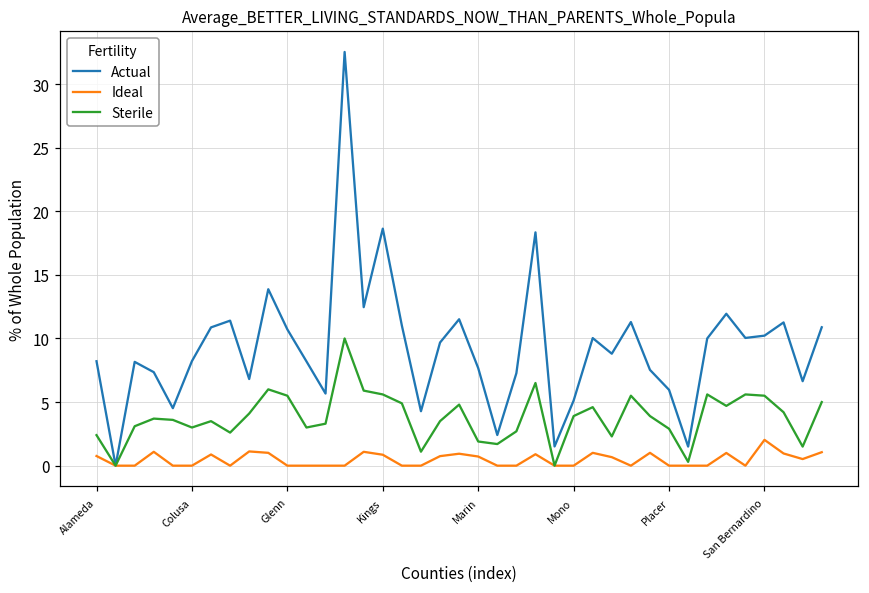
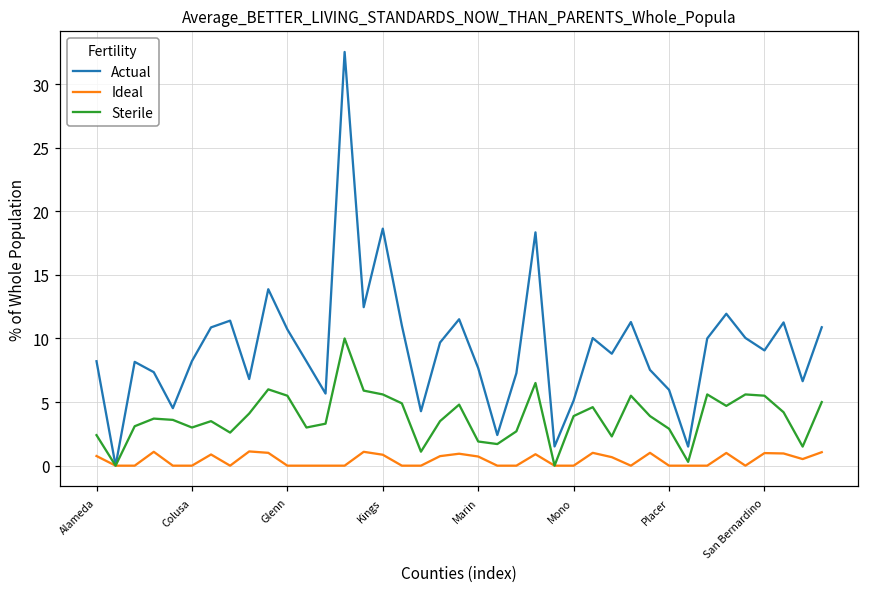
  {
    "Actual": {
      "Alameda": 8.2,
      "Colusa": 8.2,
      "Glenn": 10.7,
      "Kings": 18.6,
      "Marin": 7.7,
      "Mono": 5.1,
      "Placer": 6.0,
-     "San Bernardino": 10.2
+     "San Bernardino": 9.1
    },
    "Ideal": {
      "Alameda": 0.8,
      "Colusa": 0.0,
      "Glenn": 0.0,
      "Kings": 0.9,
      "Marin": 0.7,
      "Mono": 0.0,
      "Placer": 0.0,
-     "San Bernardino": 2.0
+     "San Bernardino": 1.0
    },
    "Sterile": {
      "Alameda": 2.4,
      "Colusa": 3.0,
      "Glenn": 5.5,
      "Kings": 5.6,
      "Marin": 1.9,
      "Mono": 3.9,
      "Placer": 2.9,
      "San Bernardino": 5.5
    }
  }
